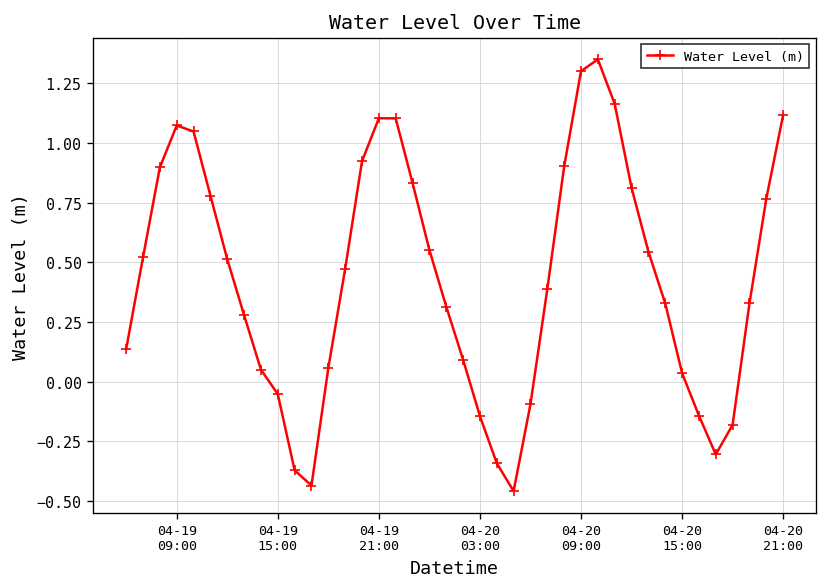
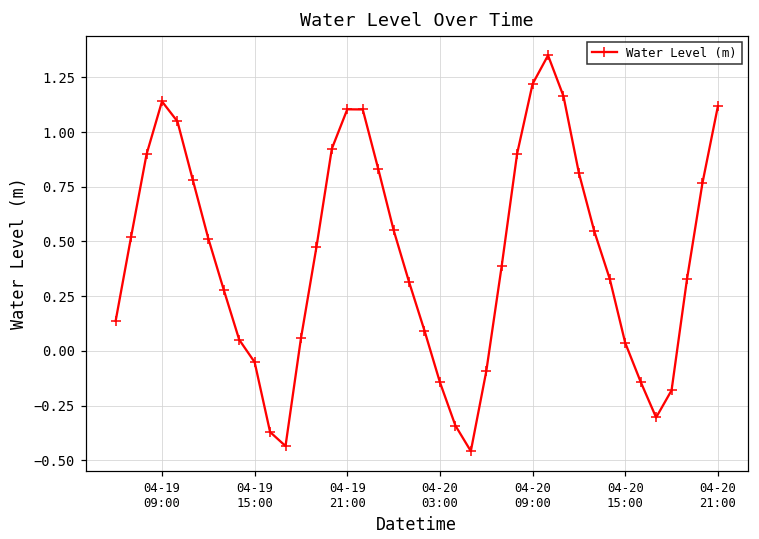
  {
-   "04-19 09:00": 1.07,
+   "04-19 09:00": 1.14,
    "04-19 15:00": -0.05,
    "04-19 21:00": 1.10,
    "04-20 03:00": -0.14,
-   "04-20 09:00": 1.30,
+   "04-20 09:00": 1.22,
    "04-20 15:00": 0.04,
    "04-20 21:00": 1.12
  }
